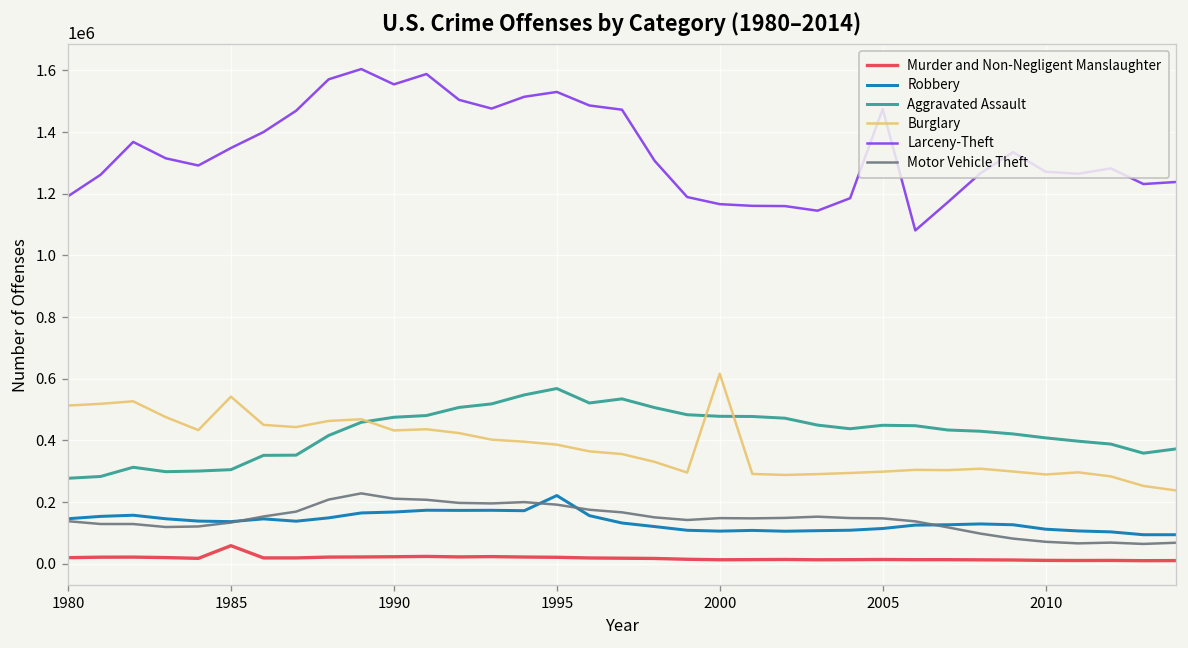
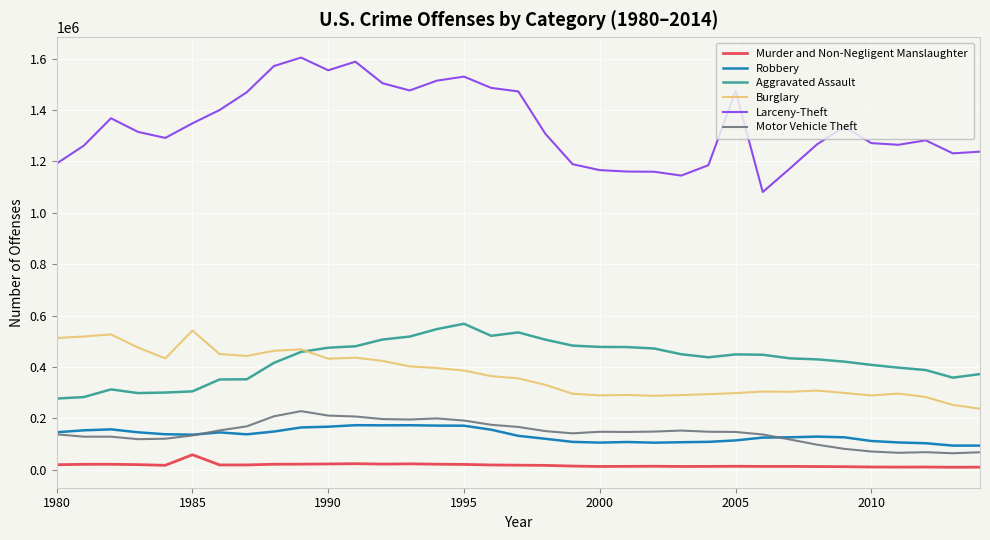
  {
    "Murder and Non-Negligent Manslaughter": {
      "1980": 20000,
      "1985": 60000,
      "1990": 20000,
      "1995": 20000,
      "2000": 10000,
      "2005": 10000,
      "2010": 10000
    },
    "Robbery": {
      "1990": 170000,
-     "1995": 220000,
+     "1995": 170000,
      "2000": 110000,
      "2005": 110000,
      "2010": 110000
    },
    "Aggravated Assault": {
      "1980": 280000,
      "1985": 310000,
      "1990": 480000,
      "1995": 570000,
      "2000": 480000,
      "2005": 450000,
      "2010": 410000
    },
    "Burglary": {
      "1980": 510000,
      "1985": 540000,
      "1990": 430000,
      "1995": 390000,
-     "2000": 620000,
+     "2000": 290000,
      "2005": 300000,
      "2010": 290000
    },
    "Larceny-Theft": {
      "1980": 1190000,
      "1985": 1350000,
      "1990": 1550000,
      "1995": 1530000,
      "2000": 1170000,
      "2010": 1270000
    },
    "Motor Vehicle Theft": {
      "1990": 210000,
      "1995": 190000,
      "2000": 150000,
      "2005": 150000,
      "2010": 70000
    }
  }
